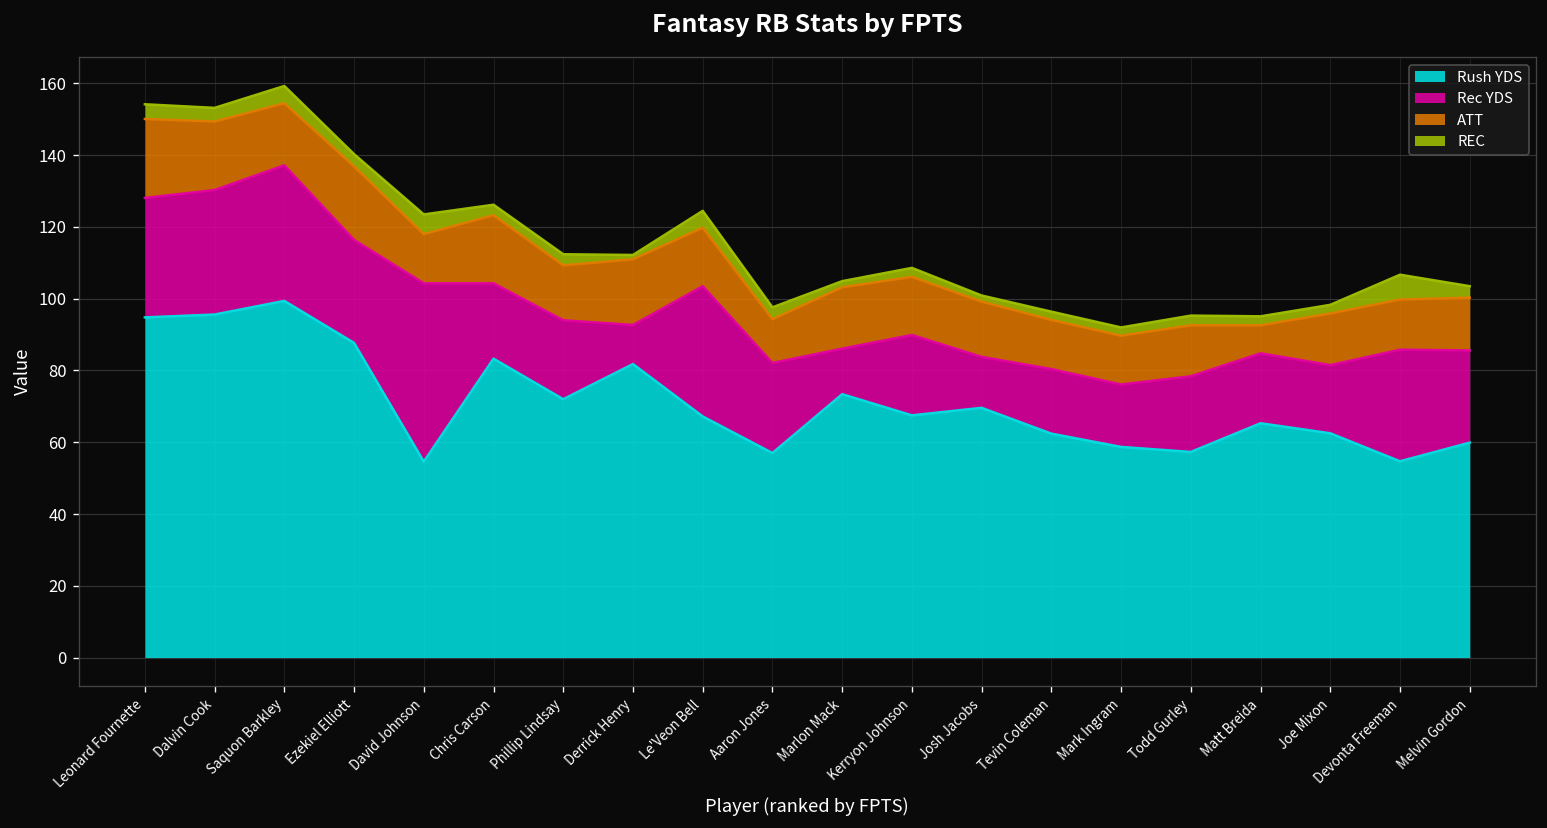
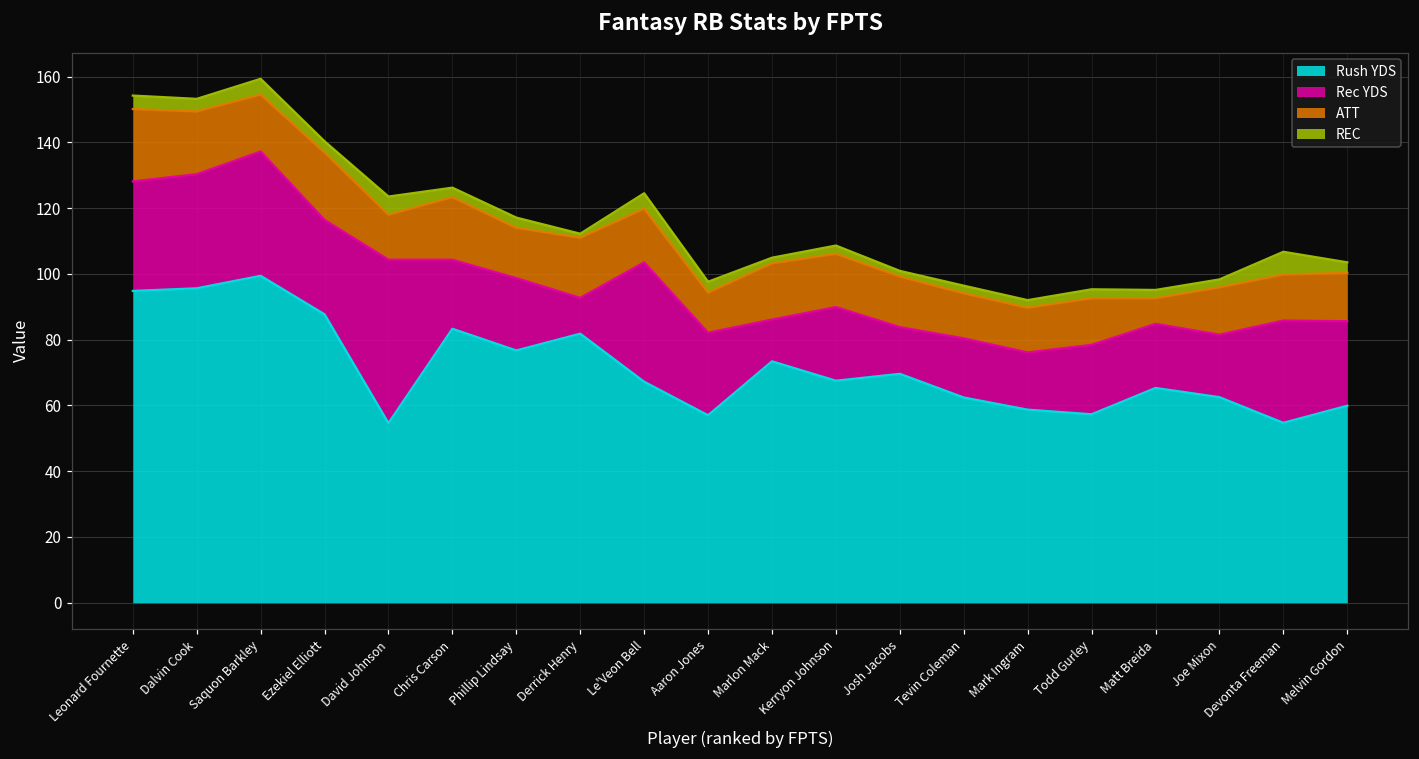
  {
    "Rush YDS": {
      "Leonard Fournette": 95,
      "Dalvin Cook": 96,
      "Saquon Barkley": 99,
      "Ezekiel Elliott": 88,
      "David Johnson": 55,
      "Chris Carson": 83,
-     "Phillip Lindsay": 72,
+     "Phillip Lindsay": 77,
      "Derrick Henry": 82,
      "Le'Veon Bell": 67,
      "Aaron Jones": 57,
      "Marlon Mack": 73,
      "Kerryon Johnson": 68,
      "Josh Jacobs": 70,
      "Tevin Coleman": 62,
      "Mark Ingram": 59,
      "Todd Gurley": 57,
      "Matt Breida": 65,
      "Joe Mixon": 63,
      "Devonta Freeman": 55,
      "Melvin Gordon": 60
    },
    "Rec YDS": {
      "Leonard Fournette": 33,
      "Dalvin Cook": 35,
      "Saquon Barkley": 38,
      "Ezekiel Elliott": 29,
      "David Johnson": 50,
      "Chris Carson": 21,
      "Phillip Lindsay": 22,
      "Derrick Henry": 11,
      "Le'Veon Bell": 36,
      "Aaron Jones": 25,
      "Marlon Mack": 13,
      "Kerryon Johnson": 22,
      "Josh Jacobs": 14,
      "Tevin Coleman": 18,
      "Mark Ingram": 17,
      "Todd Gurley": 21,
      "Matt Breida": 20,
      "Joe Mixon": 19,
      "Devonta Freeman": 31,
      "Melvin Gordon": 26
    },
    "ATT": {
      "Leonard Fournette": 22,
      "Dalvin Cook": 19,
      "Saquon Barkley": 17,
      "Ezekiel Elliott": 21,
      "David Johnson": 14,
      "Chris Carson": 19,
      "Phillip Lindsay": 15,
      "Derrick Henry": 18,
      "Le'Veon Bell": 16,
      "Aaron Jones": 12,
      "Marlon Mack": 17,
      "Kerryon Johnson": 16,
      "Josh Jacobs": 15,
      "Tevin Coleman": 14,
      "Mark Ingram": 14,
      "Todd Gurley": 14,
      "Matt Breida": 8,
      "Joe Mixon": 14,
      "Devonta Freeman": 14,
      "Melvin Gordon": 15
    },
    "REC": {
      "Leonard Fournette": 4,
      "Dalvin Cook": 4,
      "Saquon Barkley": 5,
      "Ezekiel Elliott": 3,
      "David Johnson": 6,
      "Chris Carson": 3,
      "Phillip Lindsay": 3,
      "Derrick Henry": 1,
      "Le'Veon Bell": 5,
      "Aaron Jones": 3,
      "Marlon Mack": 2,
      "Kerryon Johnson": 3,
      "Josh Jacobs": 2,
      "Tevin Coleman": 2,
      "Mark Ingram": 2,
      "Todd Gurley": 3,
      "Matt Breida": 3,
      "Joe Mixon": 2,
      "Devonta Freeman": 7,
      "Melvin Gordon": 3
    }
  }
